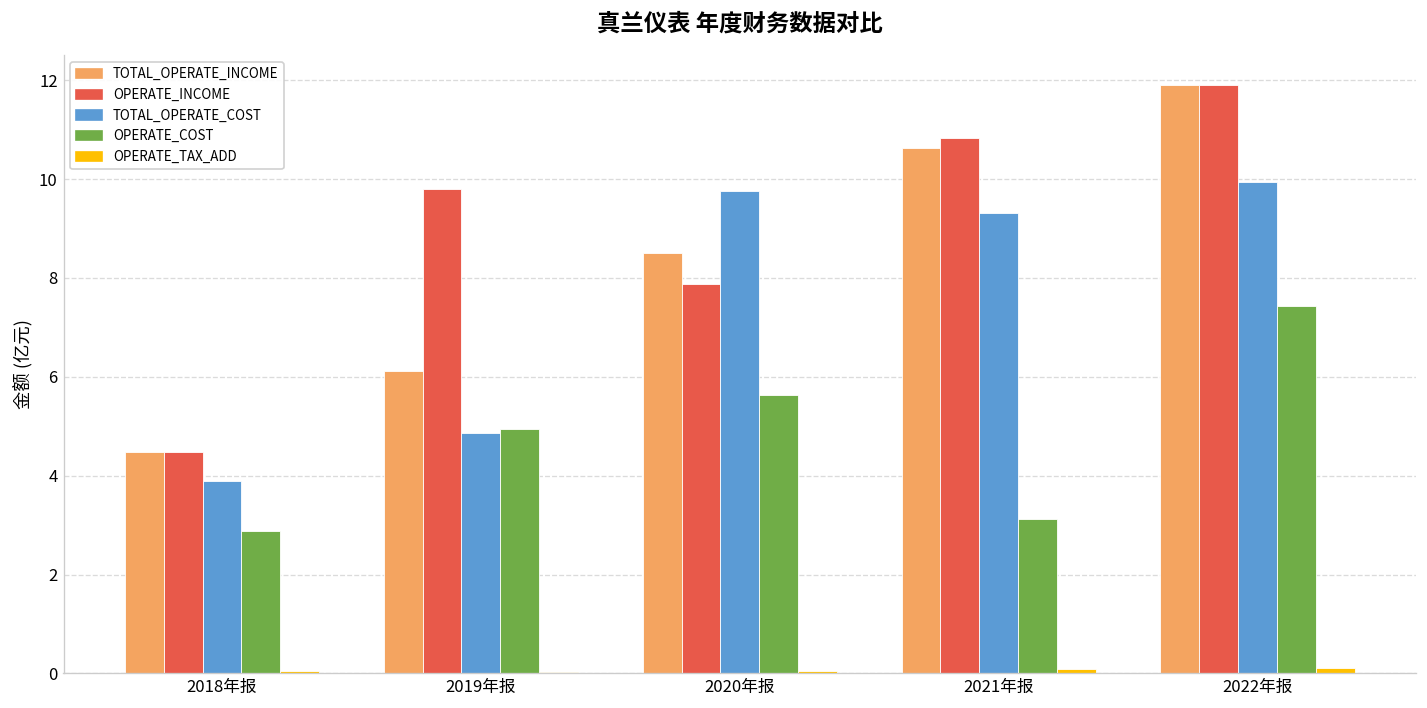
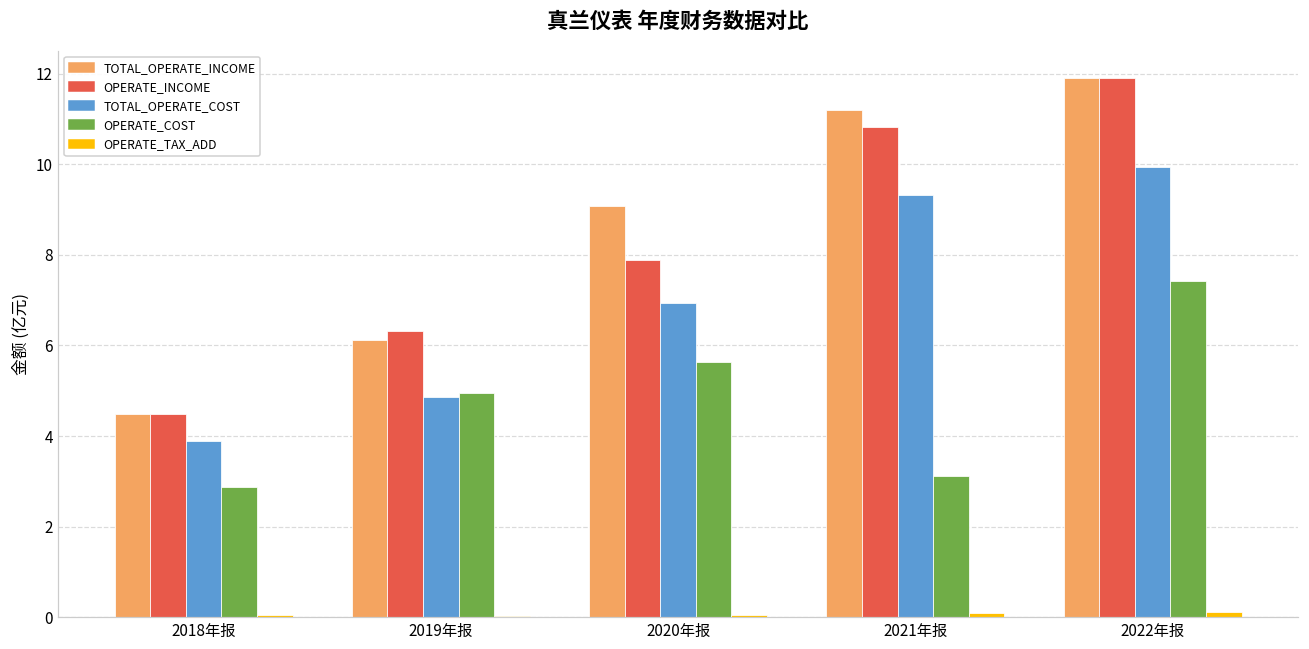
  {
    "TOTAL_OPERATE_INCOME": {
      "2018年报": 4.5,
      "2019年报": 6.1,
-     "2020年报": 8.5,
-     "2021年报": 10.6,
+     "2020年报": 9.1,
+     "2021年报": 11.2,
      "2022年报": 11.9
    },
    "OPERATE_INCOME": {
      "2018年报": 4.5,
-     "2019年报": 9.8,
+     "2019年报": 6.3,
      "2020年报": 7.9,
      "2021年报": 10.8,
      "2022年报": 11.9
    },
    "TOTAL_OPERATE_COST": {
      "2018年报": 3.9,
      "2019年报": 4.9,
-     "2020年报": 9.8,
+     "2020年报": 6.9,
      "2021年报": 9.3,
      "2022年报": 9.9
    },
    "OPERATE_COST": {
      "2018年报": 2.9,
      "2019年报": 5.0,
      "2020年报": 5.6,
      "2021年报": 3.1,
      "2022年报": 7.4
    },
    "OPERATE_TAX_ADD": {
      "2021年报": 0.1,
      "2022年报": 0.1
    }
  }
